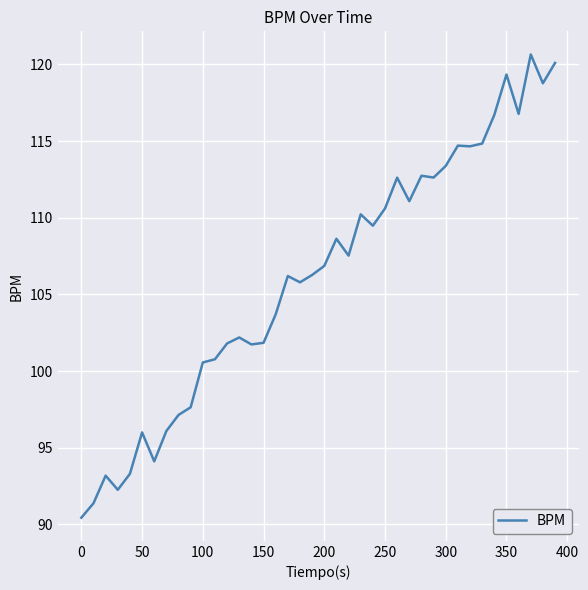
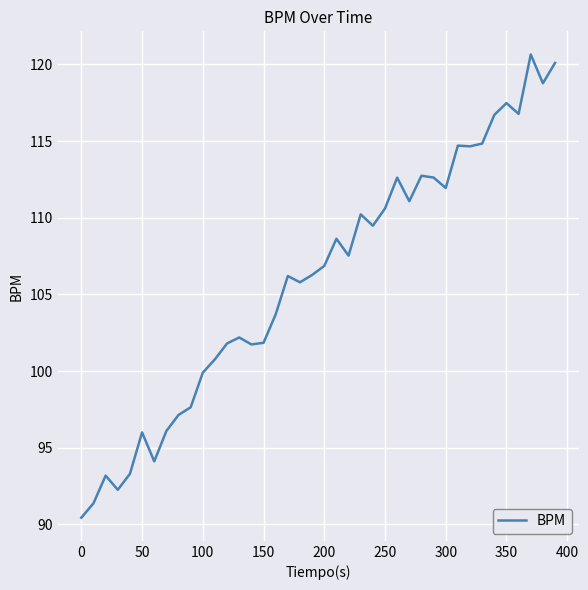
  {
    "0": 90.4,
    "50": 96.0,
-   "100": 100.6,
+   "100": 99.9,
    "150": 101.8,
    "200": 106.9,
    "250": 110.6,
-   "300": 113.4,
-   "350": 119.3
+   "300": 111.9,
+   "350": 117.5
  }
